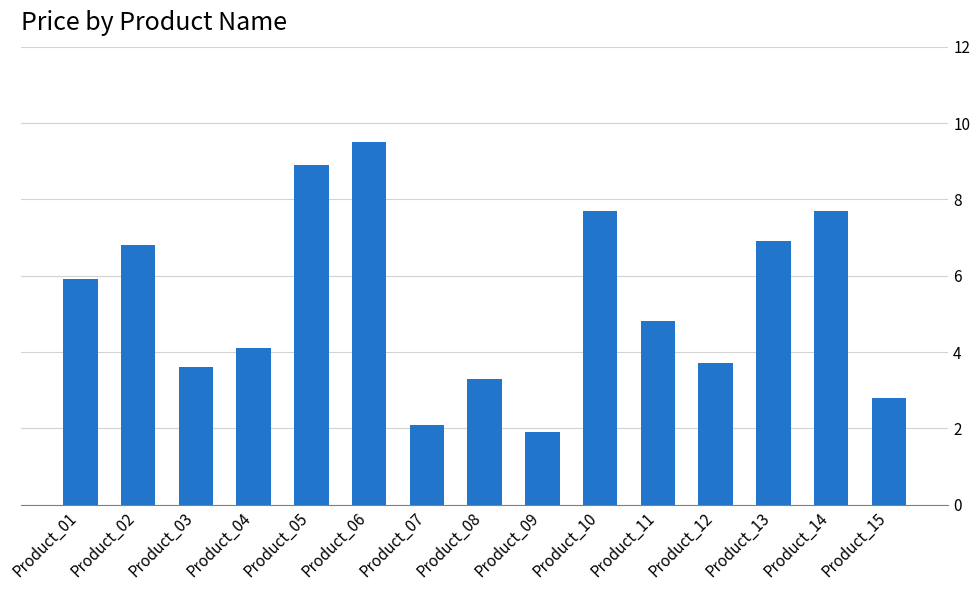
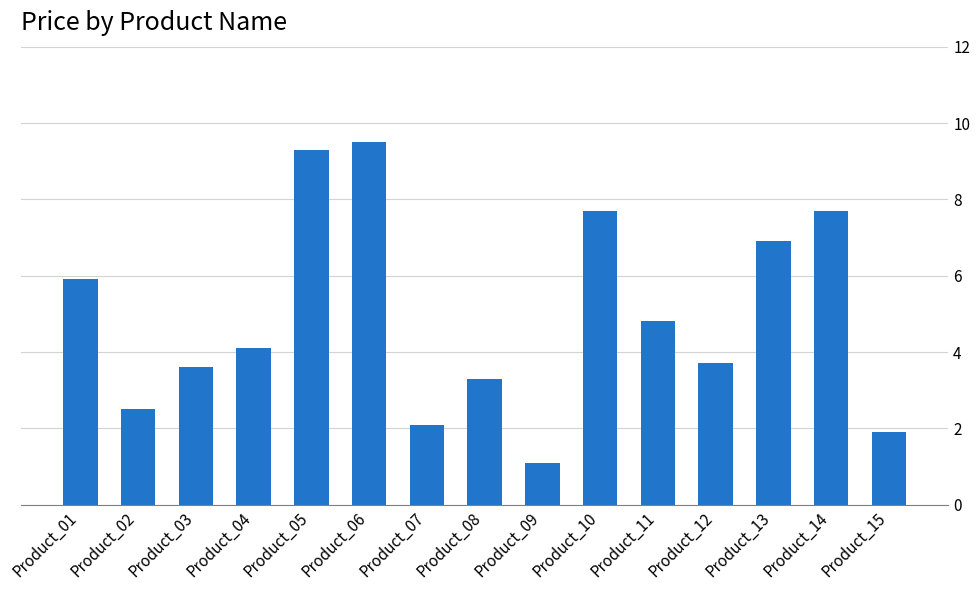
  {
    "Product_01": 5.9,
-   "Product_02": 6.8,
+   "Product_02": 2.5,
    "Product_03": 3.6,
    "Product_04": 4.1,
-   "Product_05": 8.9,
+   "Product_05": 9.3,
    "Product_06": 9.5,
    "Product_07": 2.1,
    "Product_08": 3.3,
-   "Product_09": 1.9,
+   "Product_09": 1.1,
    "Product_10": 7.7,
    "Product_11": 4.8,
    "Product_12": 3.7,
    "Product_13": 6.9,
    "Product_14": 7.7,
-   "Product_15": 2.8
+   "Product_15": 1.9
  }
